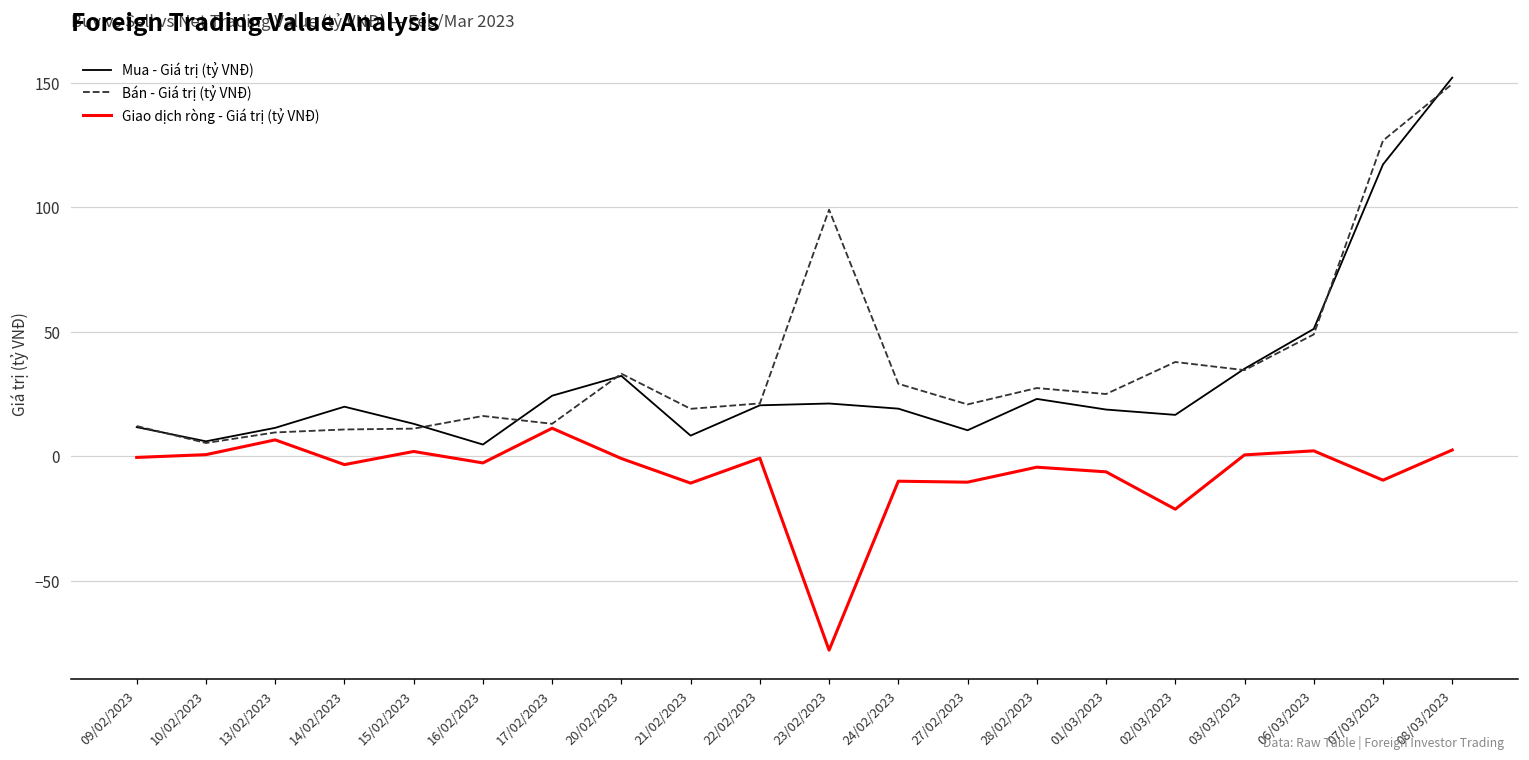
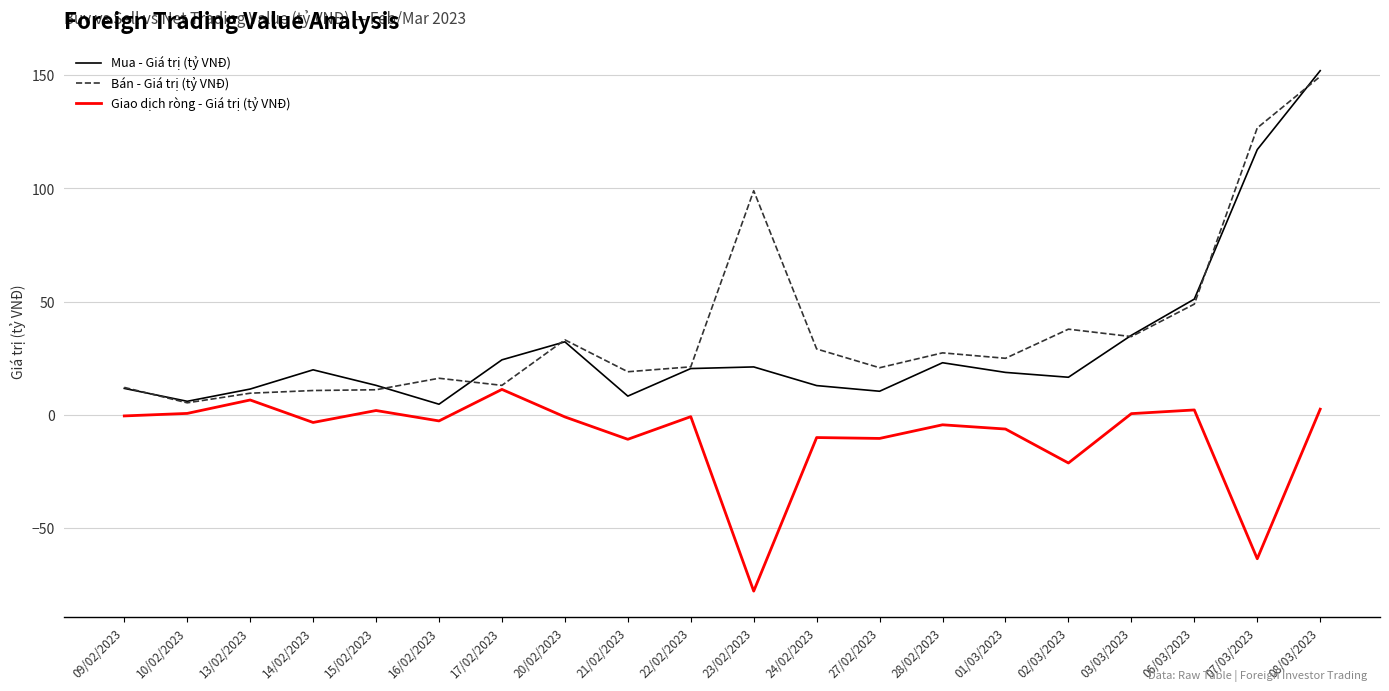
  {
    "Mua - Giá trị (tỷ VNĐ)": {
      "13/02/2023": 11,
      "14/02/2023": 20,
      "15/02/2023": 13,
      "16/02/2023": 5,
      "17/02/2023": 24,
      "21/02/2023": 8,
      "23/02/2023": 21,
-     "24/02/2023": 19,
+     "24/02/2023": 13,
      "27/02/2023": 10,
      "28/02/2023": 23,
      "01/03/2023": 19,
      "02/03/2023": 17,
      "06/03/2023": 51,
      "07/03/2023": 117,
      "08/03/2023": 152
    },
    "Bán - Giá trị (tỷ VNĐ)": {
      "13/02/2023": 10,
      "14/02/2023": 11,
      "15/02/2023": 11,
      "16/02/2023": 16,
      "17/02/2023": 13,
      "21/02/2023": 19,
      "23/02/2023": 99,
      "24/02/2023": 29,
      "27/02/2023": 21,
      "28/02/2023": 27,
      "01/03/2023": 25,
      "02/03/2023": 38,
      "06/03/2023": 49,
      "07/03/2023": 127,
      "08/03/2023": 149
    },
    "Giao dịch ròng - Giá trị (tỷ VNĐ)": {
      "09/02/2023": 0,
      "10/02/2023": 1,
      "13/02/2023": 7,
      "14/02/2023": -3,
      "15/02/2023": 2,
      "16/02/2023": -3,
      "17/02/2023": 11,
      "20/02/2023": -1,
      "21/02/2023": -11,
      "22/02/2023": -1,
      "23/02/2023": -78,
      "24/02/2023": -10,
      "27/02/2023": -10,
      "28/02/2023": -4,
      "01/03/2023": -6,
      "02/03/2023": -21,
      "03/03/2023": 1,
      "06/03/2023": 2,
-     "07/03/2023": -10,
+     "07/03/2023": -64,
      "08/03/2023": 3
    }
  }
